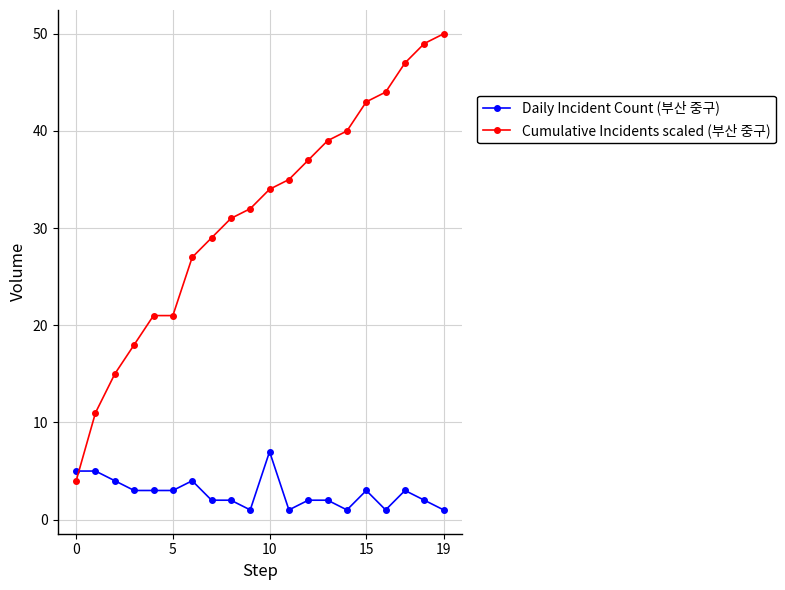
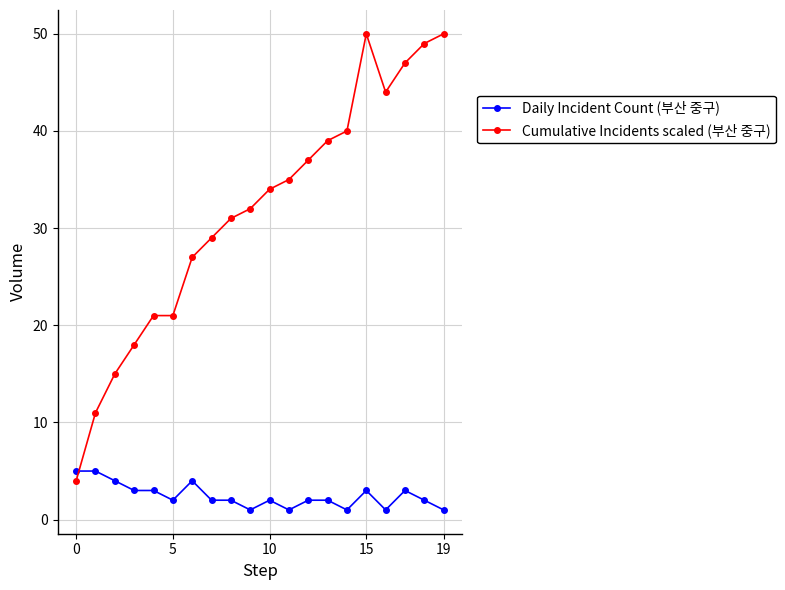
  {
    "Daily Incident Count (부산 중구)": {
      "0": 5,
-     "5": 3,
-     "10": 7,
+     "5": 2,
+     "10": 2,
      "15": 3,
      "19": 1
    },
    "Cumulative Incidents scaled (부산 중구)": {
      "0": 4,
      "5": 21,
      "10": 34,
-     "15": 43,
+     "15": 50,
      "19": 50
    }
  }
